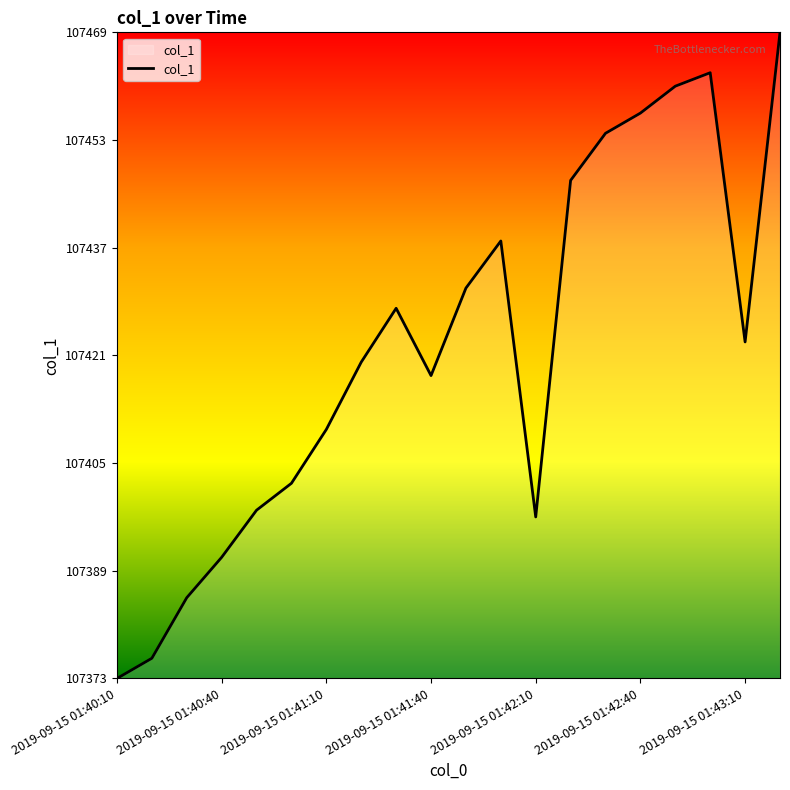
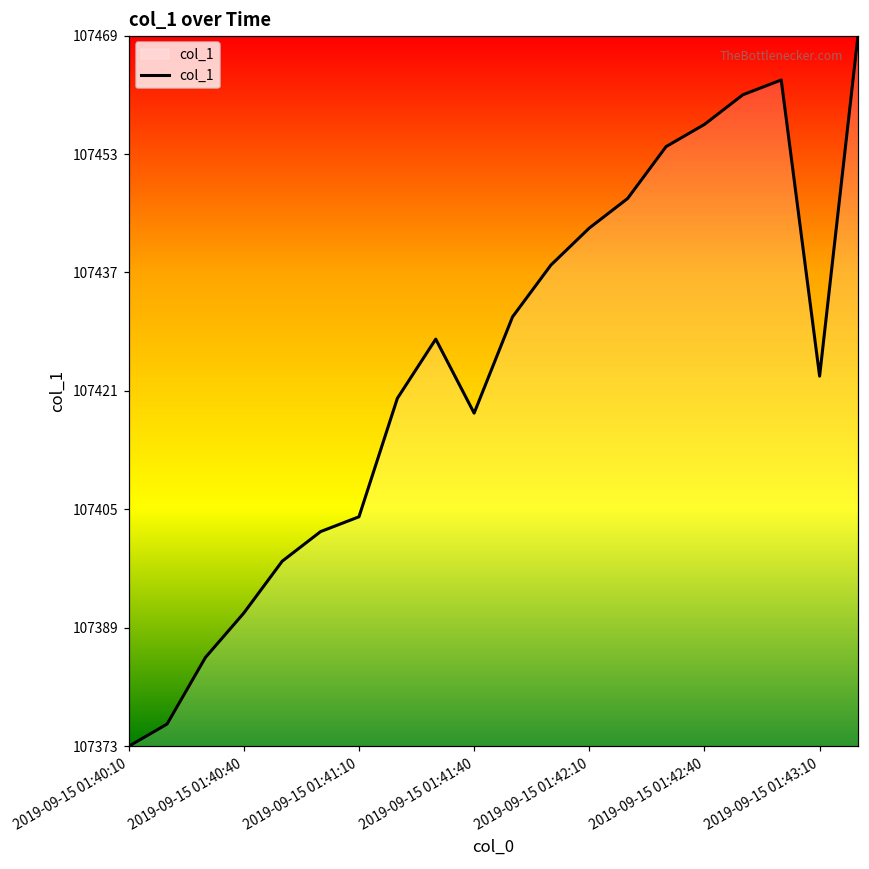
  {
    "2019-09-15 01:40:10": 107373,
    "2019-09-15 01:40:40": 107391,
-   "2019-09-15 01:41:10": 107410,
+   "2019-09-15 01:41:10": 107404,
    "2019-09-15 01:41:40": 107418,
-   "2019-09-15 01:42:10": 107397,
+   "2019-09-15 01:42:10": 107443,
    "2019-09-15 01:42:40": 107457,
    "2019-09-15 01:43:10": 107423
  }
